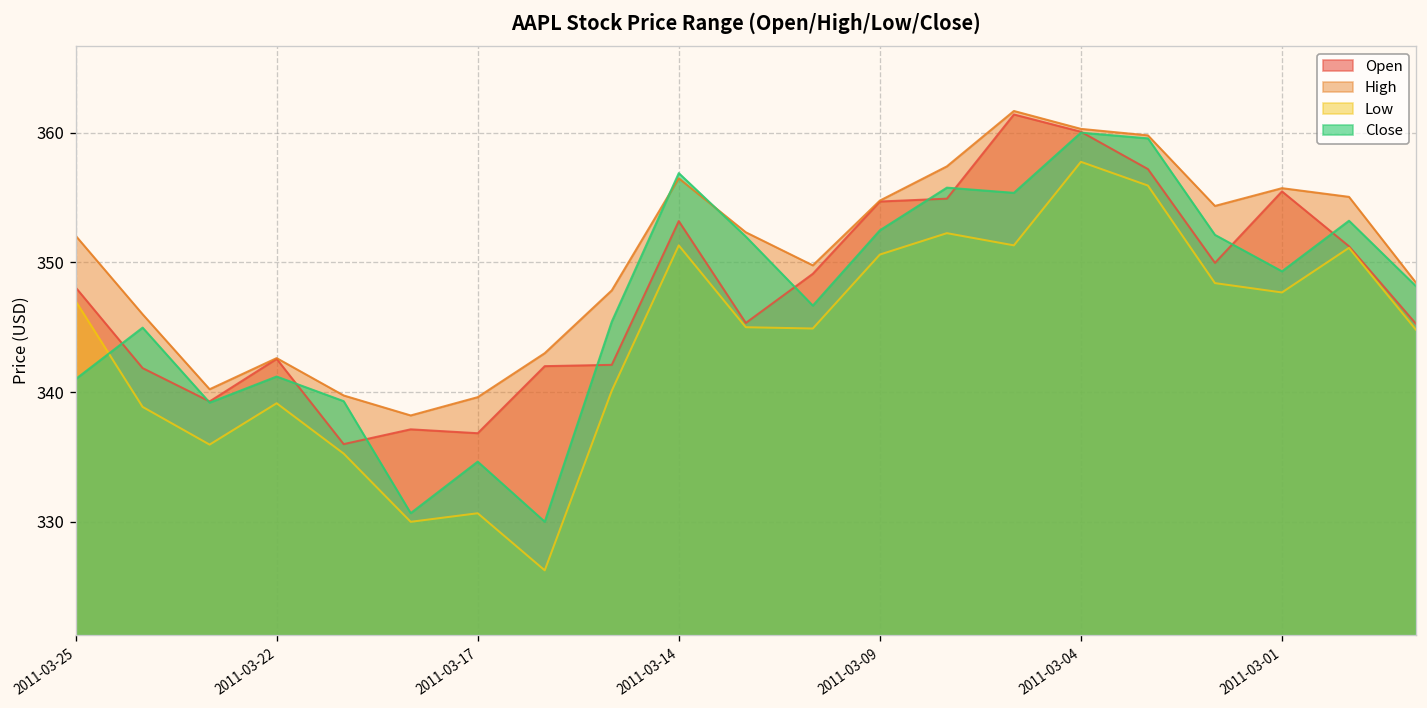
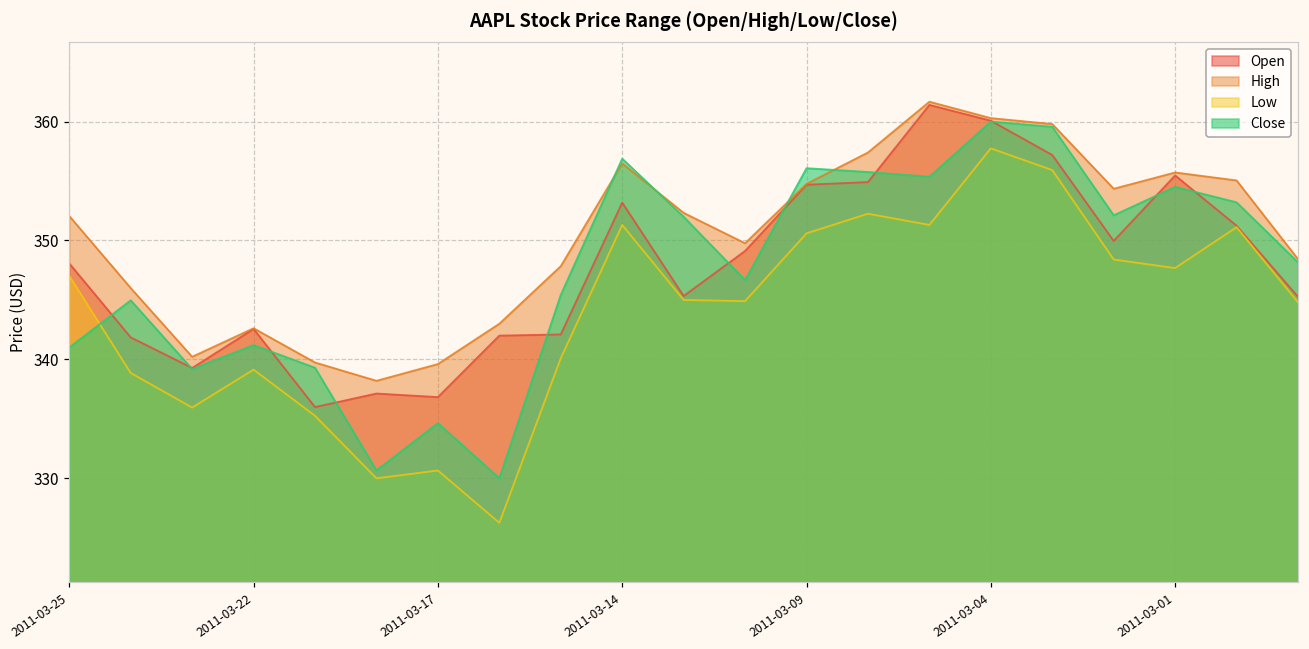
  {
    "Close": {
      "2011-03-25": 341.0,
      "2011-03-22": 341.2,
      "2011-03-17": 334.6,
      "2011-03-14": 356.9,
-     "2011-03-09": 352.5,
-     "2011-03-01": 349.3
+     "2011-03-09": 356.1,
+     "2011-03-01": 354.5
    }
  }
